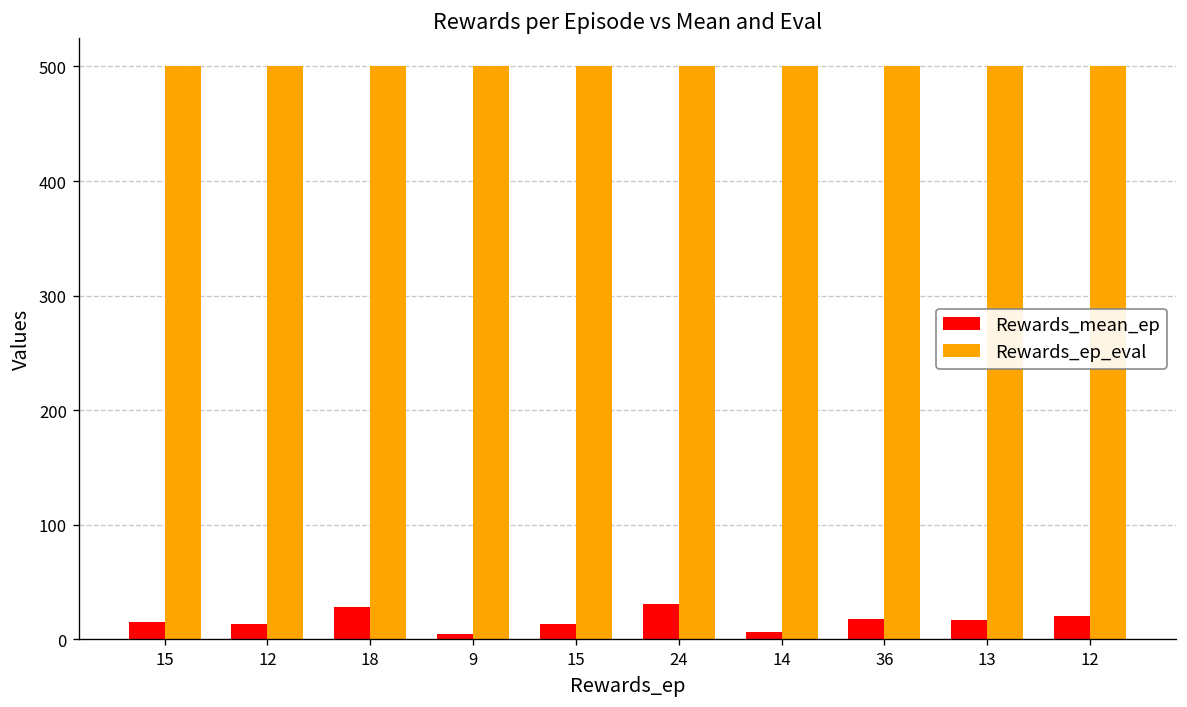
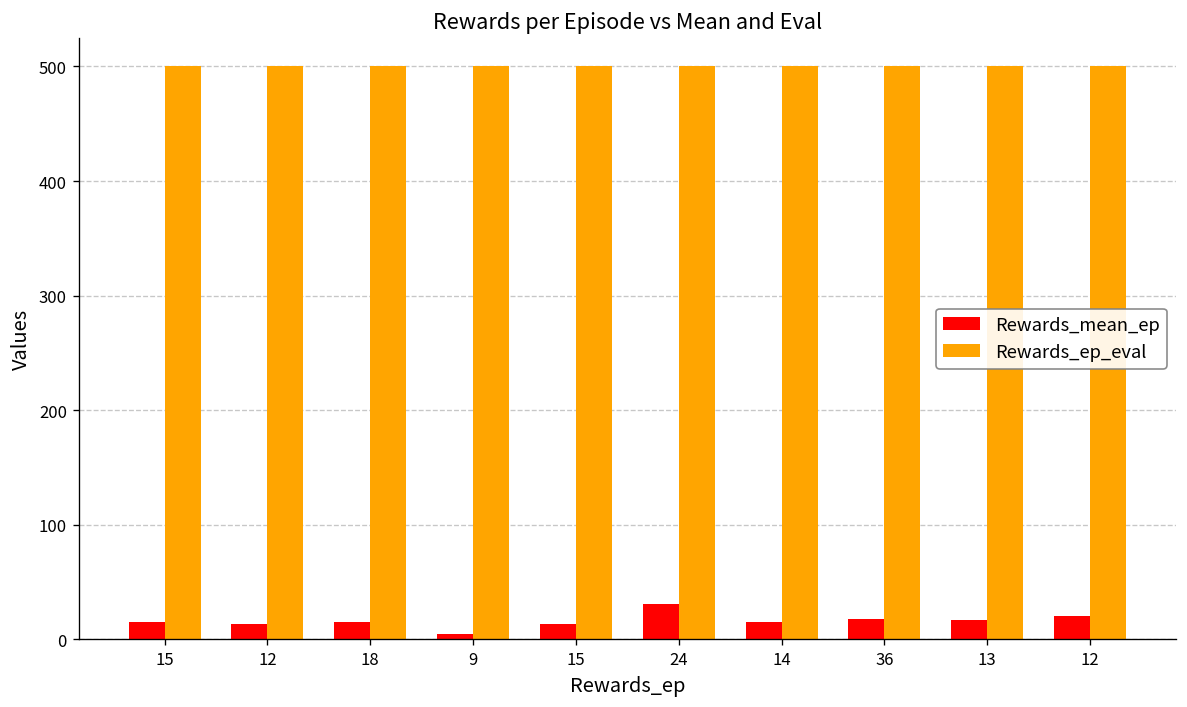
  {
    "Rewards_mean_ep": {
-     "18": 30,
+     "18": 20,
      "9": 10,
      "24": 30,
-     "14": 10,
+     "14": 20,
      "36": 20,
      "13": 20
    },
    "Rewards_ep_eval": {
      "18": 500,
      "9": 500,
      "24": 500,
      "14": 500,
      "36": 500,
      "13": 500
    }
  }
